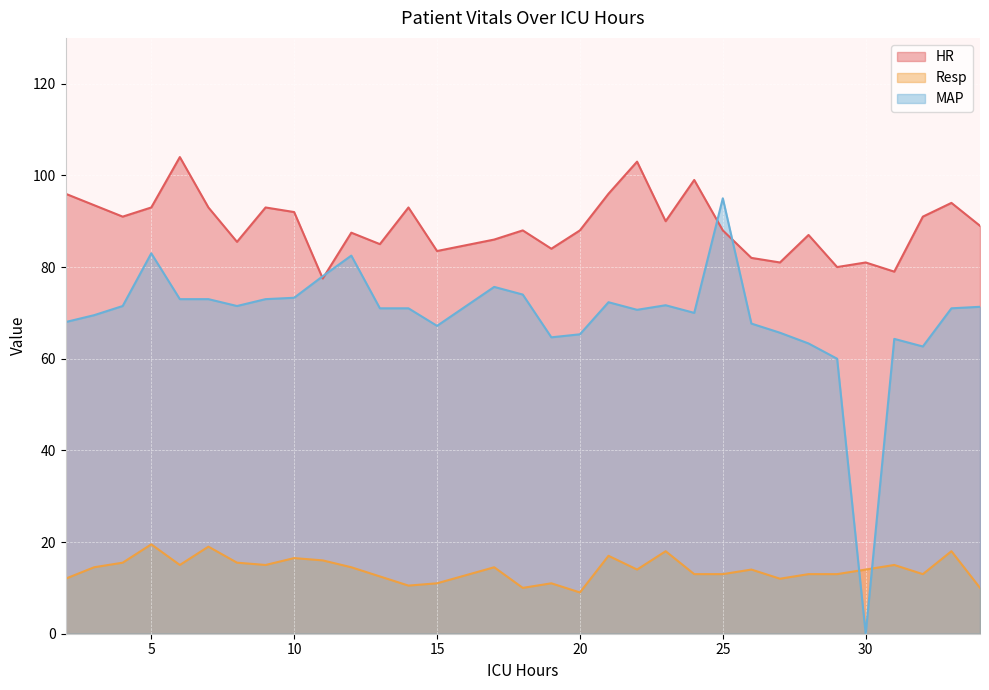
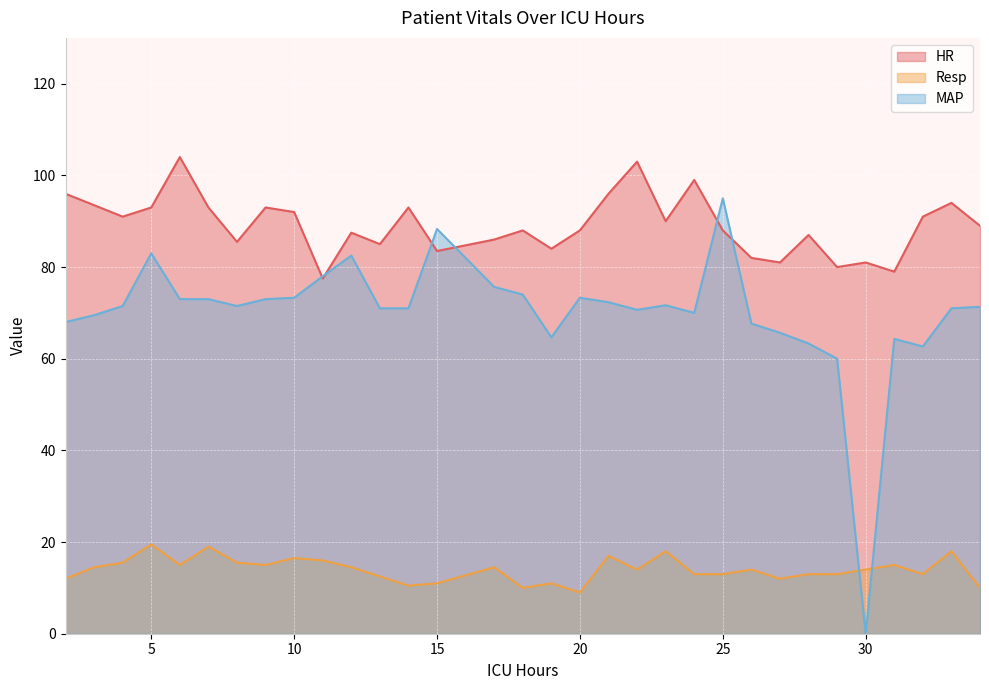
  {
    "MAP": {
      "5": 83,
      "10": 73,
-     "15": 67,
-     "20": 65,
+     "15": 88,
+     "20": 73,
      "25": 95,
      "30": 0
    }
  }
